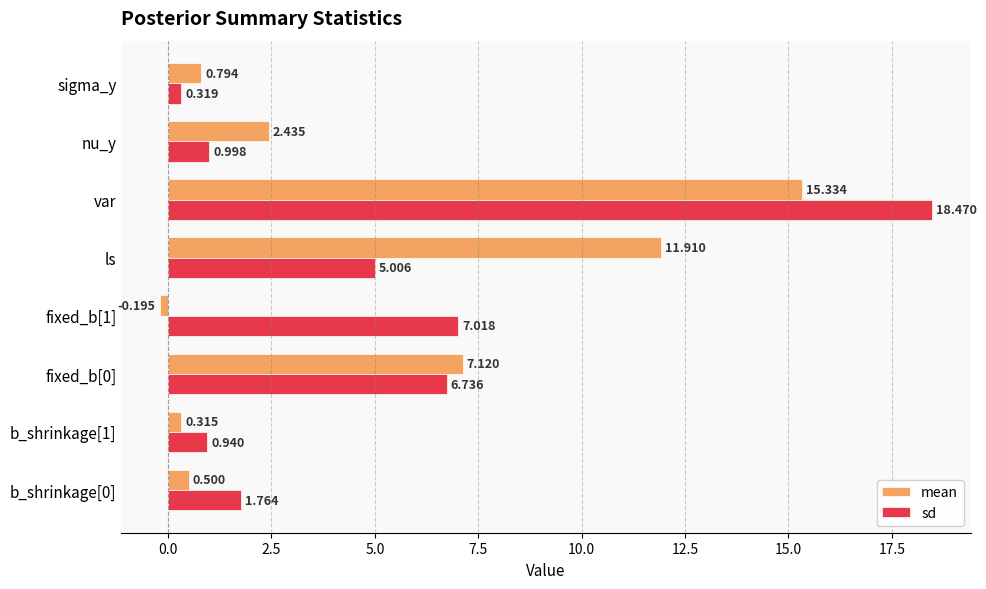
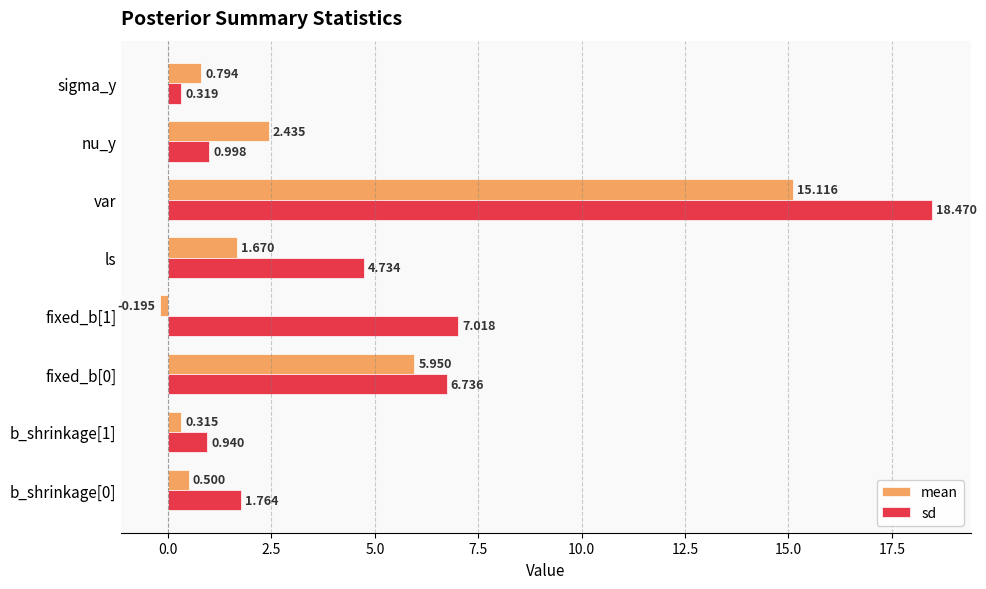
  {
    "mean": {
      "sigma_y": 0.794,
      "nu_y": 2.435,
-     "var": 15.334,
-     "ls": 11.910,
+     "var": 15.116,
+     "ls": 1.670,
      "fixed_b[1]": -0.195,
-     "fixed_b[0]": 7.120,
+     "fixed_b[0]": 5.950,
      "b_shrinkage[1]": 0.315,
      "b_shrinkage[0]": 0.500
    },
    "sd": {
      "sigma_y": 0.319,
      "nu_y": 0.998,
      "var": 18.470,
-     "ls": 5.006,
+     "ls": 4.734,
      "fixed_b[1]": 7.018,
      "fixed_b[0]": 6.736,
      "b_shrinkage[1]": 0.940,
      "b_shrinkage[0]": 1.764
    }
  }
